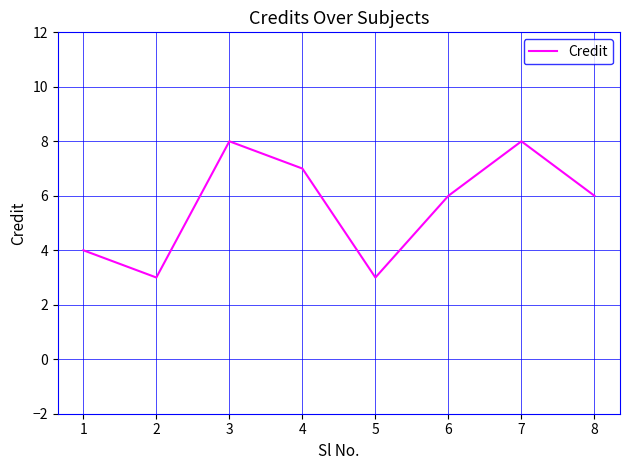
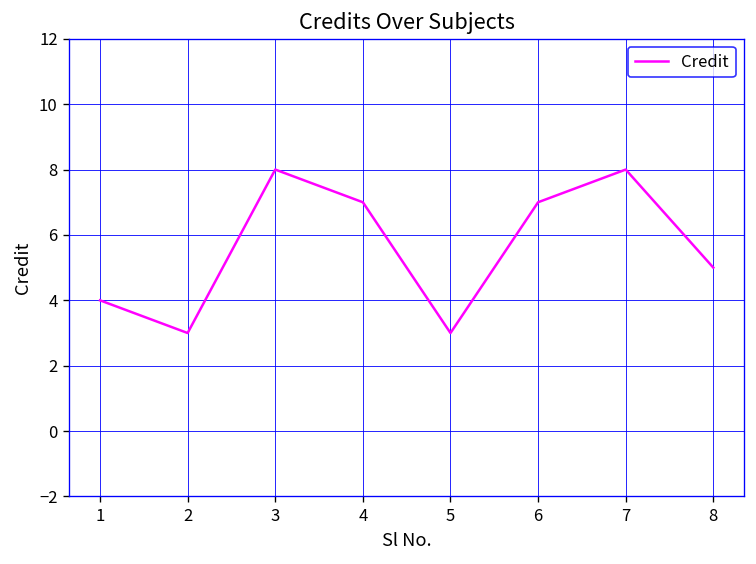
  {
    "1": 4,
    "2": 3,
    "3": 8,
    "4": 7,
    "5": 3,
-   "6": 6,
+   "6": 7,
    "7": 8,
-   "8": 6
+   "8": 5
  }
